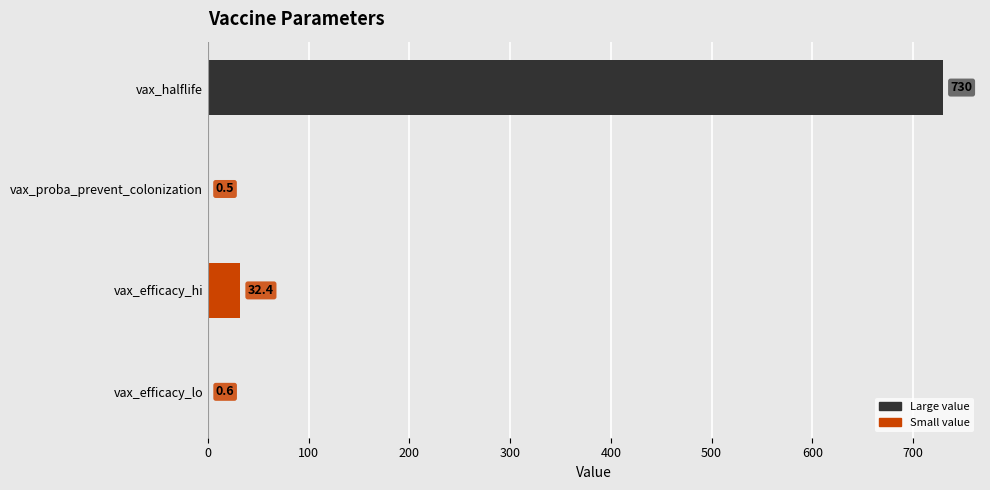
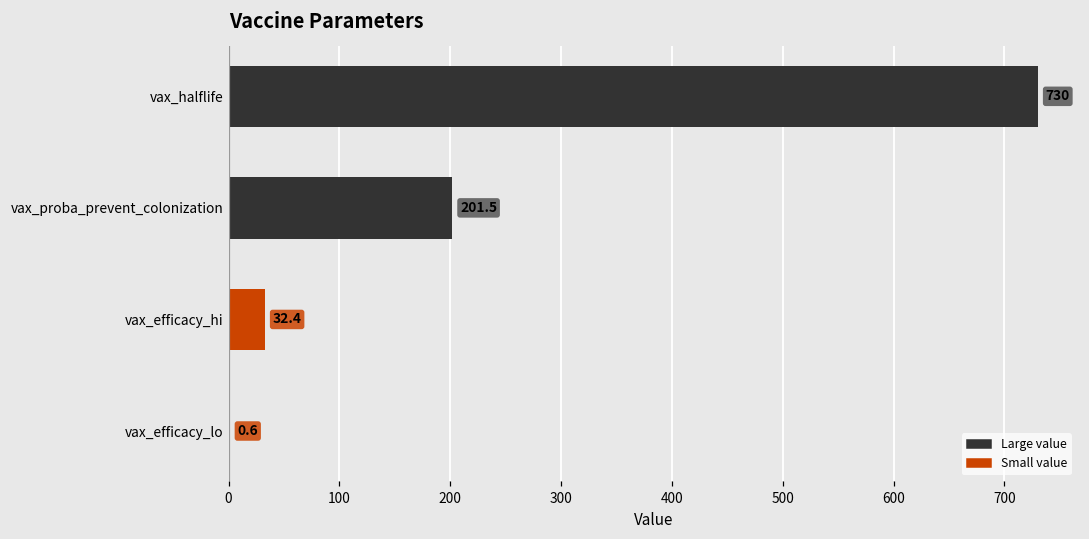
  {
-   "vax_proba_prevent_colonization": 0.5
+   "vax_proba_prevent_colonization": 201.5
  }
